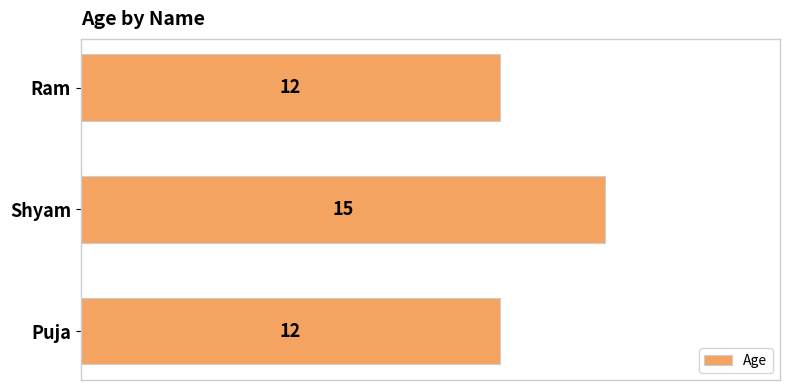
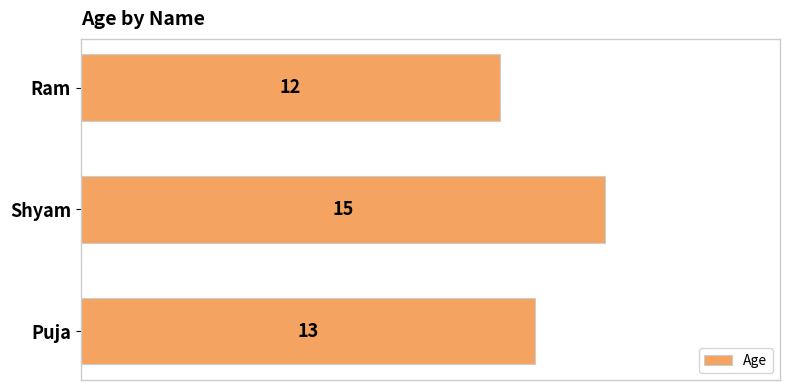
  {
    "Ram": 12,
    "Shyam": 15,
-   "Puja": 12
+   "Puja": 13
  }
